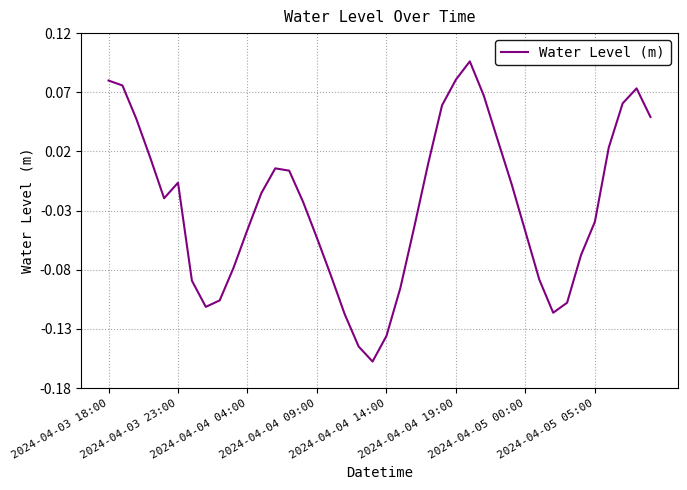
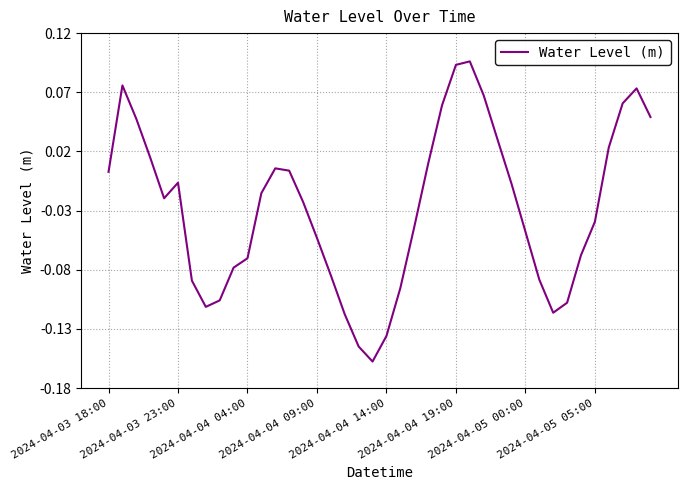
  {
-   "2024-04-03 18:00": 0.080,
+   "2024-04-03 18:00": 0.003,
    "2024-04-03 23:00": -0.006,
-   "2024-04-04 04:00": -0.046,
+   "2024-04-04 04:00": -0.070,
    "2024-04-04 09:00": -0.053,
    "2024-04-04 14:00": -0.136,
-   "2024-04-04 19:00": 0.081,
+   "2024-04-04 19:00": 0.093,
    "2024-04-05 00:00": -0.048,
    "2024-04-05 05:00": -0.039
  }
